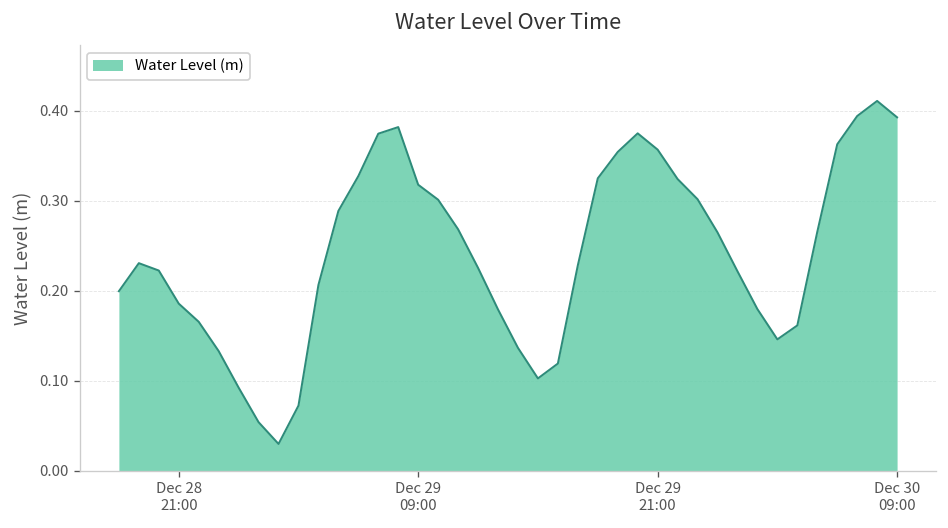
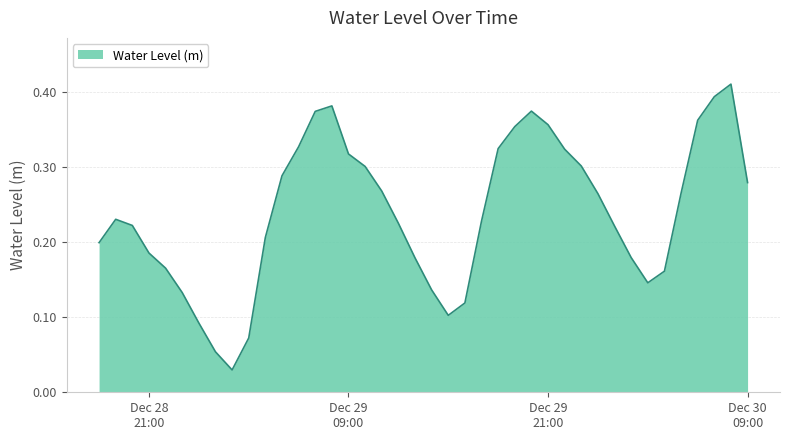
  {
    "Dec 28 21:00": 0.19,
    "Dec 29 09:00": 0.32,
    "Dec 29 21:00": 0.36,
-   "Dec 30 09:00": 0.39
+   "Dec 30 09:00": 0.28
  }
